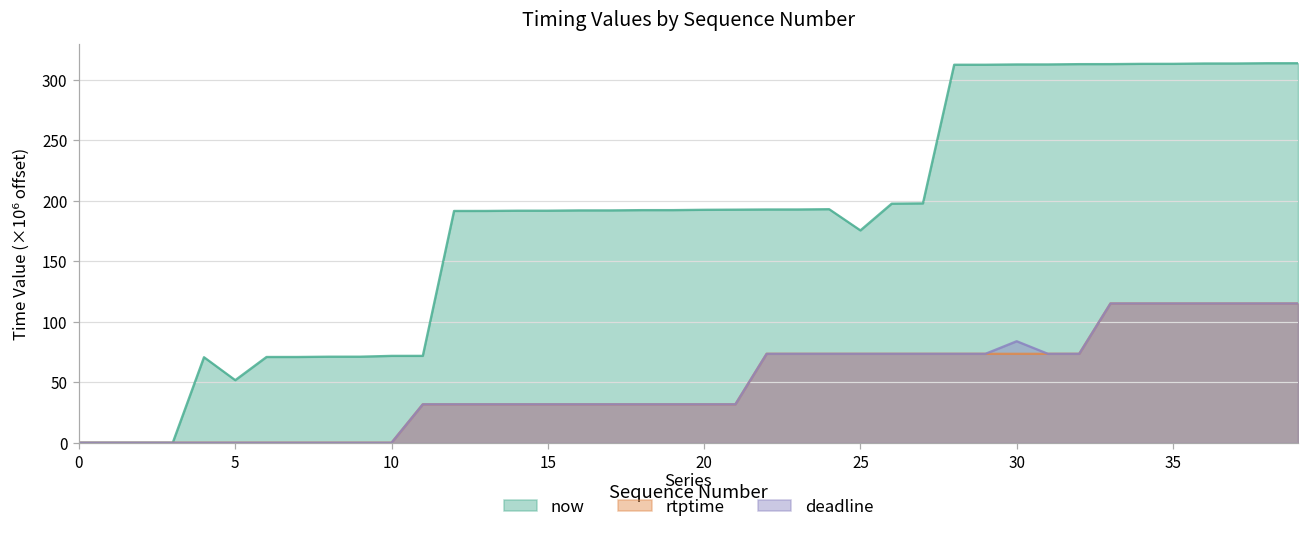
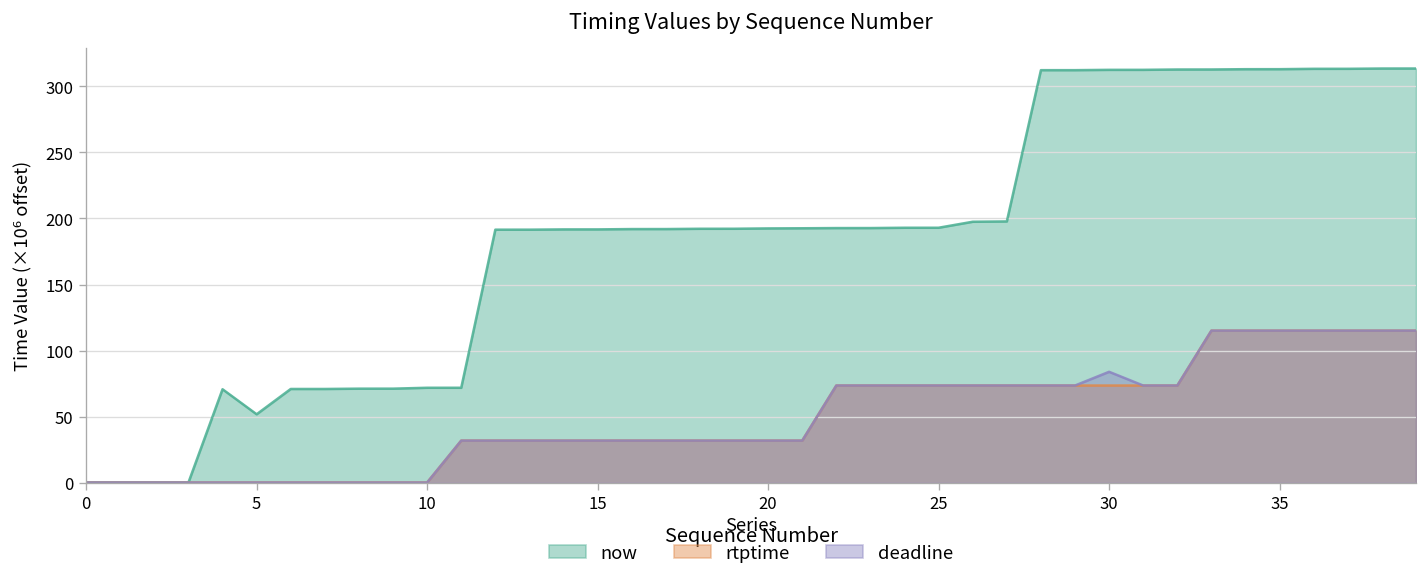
  {
    "now": {
      "5": 52,
      "10": 72,
      "15": 192,
      "20": 192,
-     "25": 175,
+     "25": 193,
      "30": 313,
      "35": 313
    },
    "rtptime": {
      "30": 73
    },
    "deadline": {
      "30": 84
    }
  }
